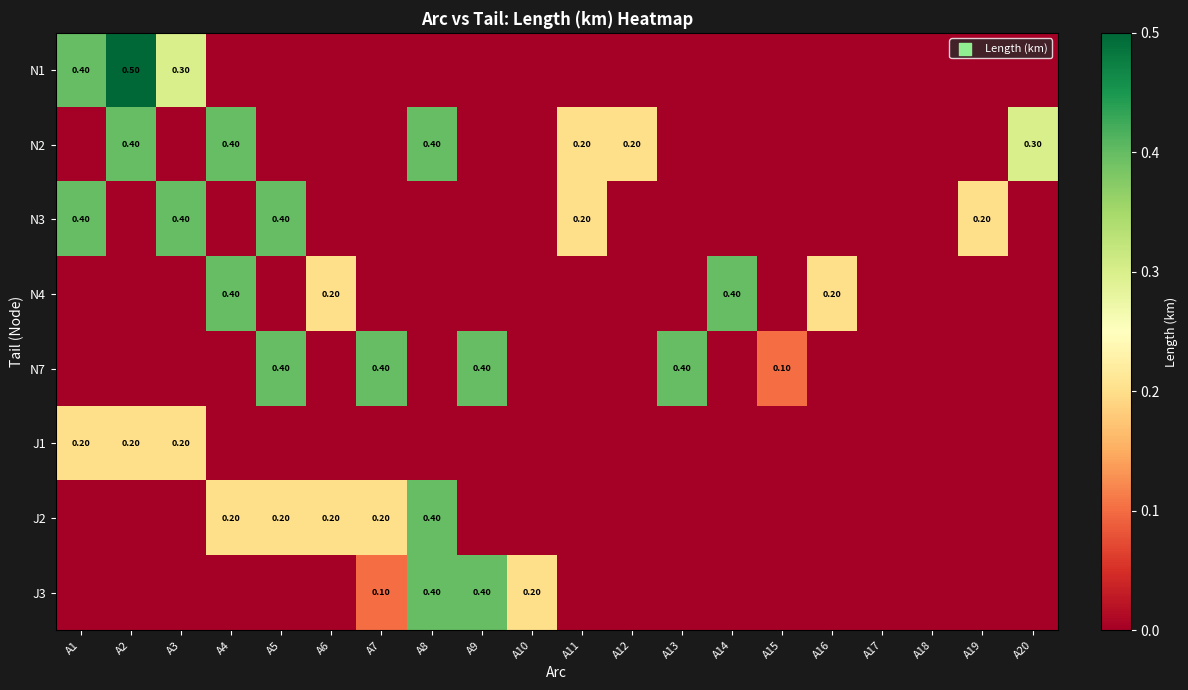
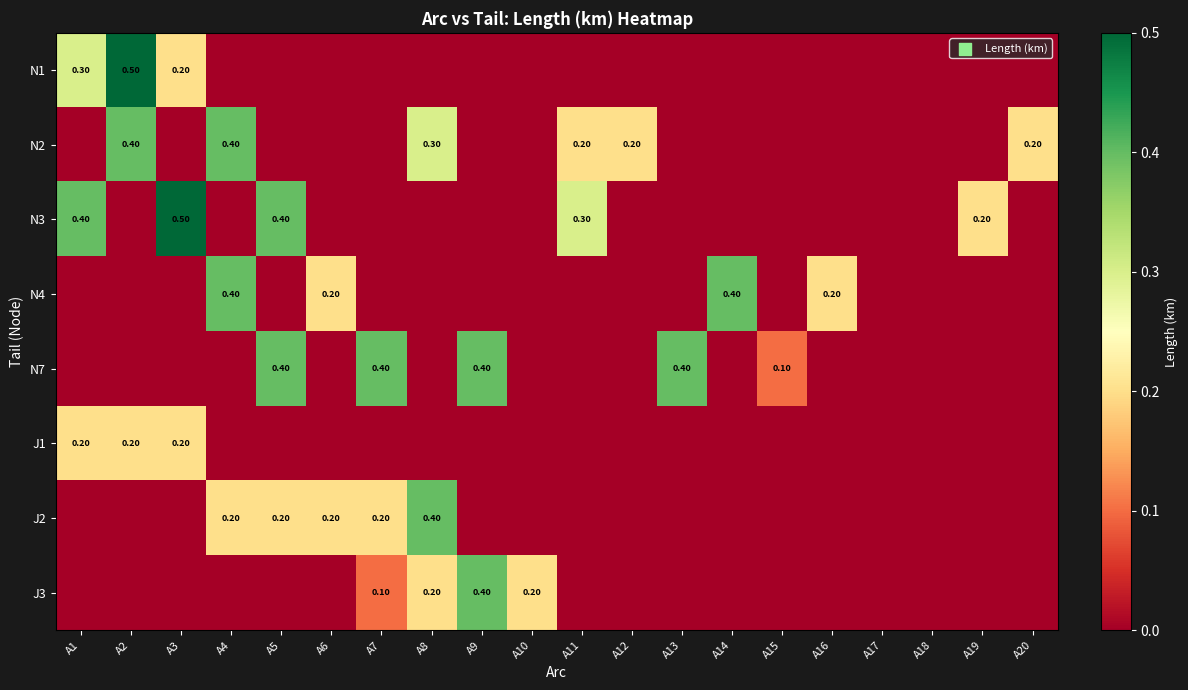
  {
    "N1": {
-     "A1": 0.40,
+     "A1": 0.30,
      "A2": 0.50,
-     "A3": 0.30
+     "A3": 0.20
    },
    "N2": {
      "A2": 0.40,
      "A4": 0.40,
-     "A8": 0.40,
+     "A8": 0.30,
      "A11": 0.20,
      "A12": 0.20,
-     "A20": 0.30
+     "A20": 0.20
    },
    "N3": {
      "A1": 0.40,
-     "A3": 0.40,
+     "A3": 0.50,
      "A5": 0.40,
-     "A11": 0.20,
+     "A11": 0.30,
      "A19": 0.20
    },
    "N4": {
      "A4": 0.40,
      "A6": 0.20,
      "A14": 0.40,
      "A16": 0.20
    },
    "N7": {
      "A5": 0.40,
      "A7": 0.40,
      "A9": 0.40,
      "A13": 0.40,
      "A15": 0.10
    },
    "J1": {
      "A1": 0.20,
      "A2": 0.20,
      "A3": 0.20
    },
    "J2": {
      "A4": 0.20,
      "A5": 0.20,
      "A6": 0.20,
      "A7": 0.20,
      "A8": 0.40
    },
    "J3": {
      "A7": 0.10,
-     "A8": 0.40,
+     "A8": 0.20,
      "A9": 0.40,
      "A10": 0.20
    }
  }
